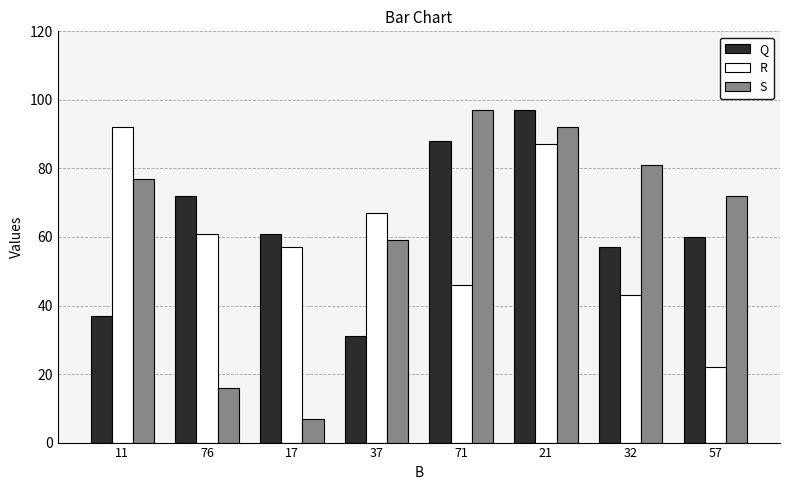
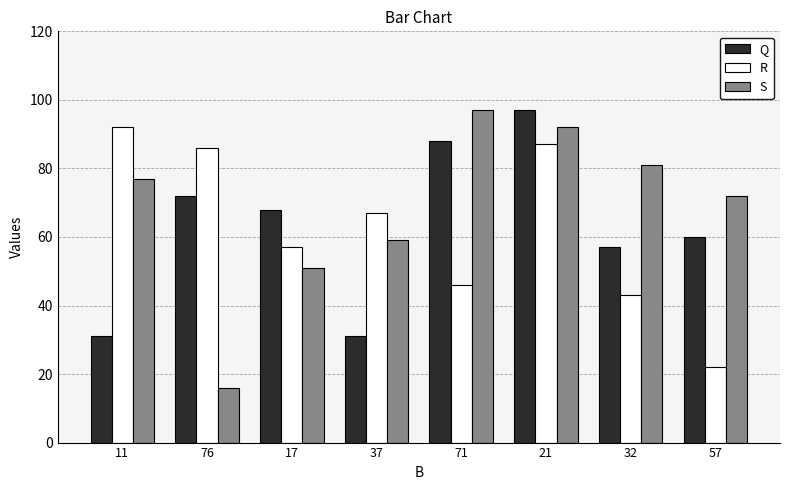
  {
    "Q": {
-     "11": 37,
+     "11": 31,
      "76": 72,
-     "17": 61,
+     "17": 68,
      "37": 31,
      "71": 88,
      "21": 97,
      "32": 57,
      "57": 60
    },
    "R": {
      "11": 92,
-     "76": 61,
+     "76": 86,
      "17": 57,
      "37": 67,
      "71": 46,
      "21": 87,
      "32": 43,
      "57": 22
    },
    "S": {
      "11": 77,
      "76": 16,
-     "17": 7,
+     "17": 51,
      "37": 59,
      "71": 97,
      "21": 92,
      "32": 81,
      "57": 72
    }
  }
